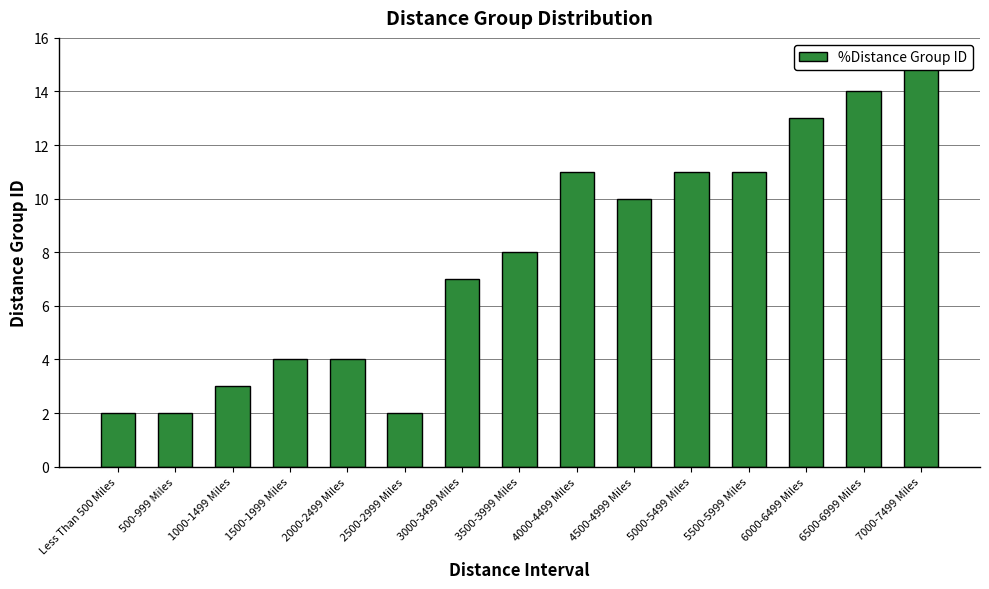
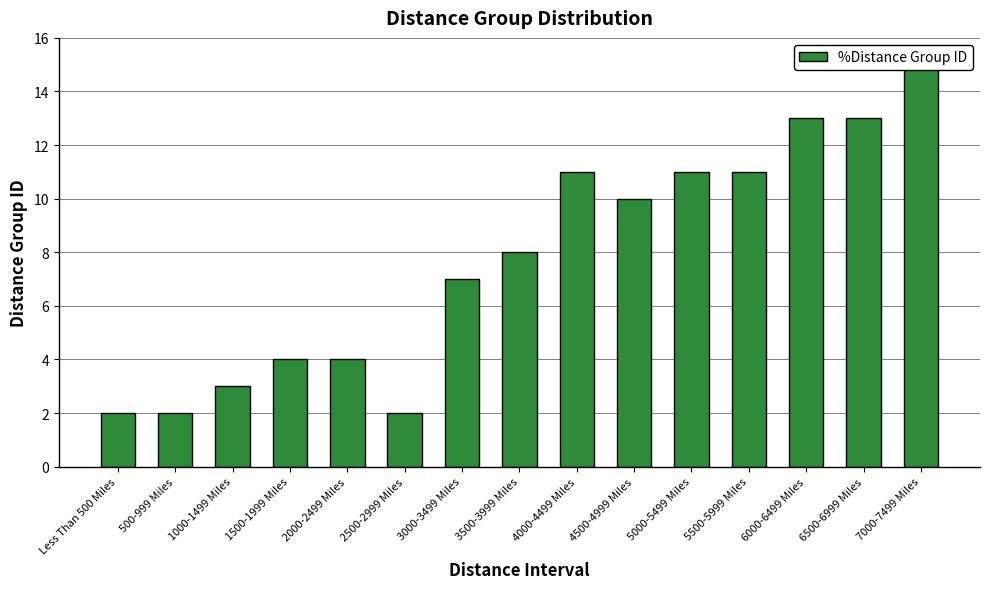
  {
    "Less Than 500 Miles": 2,
    "500-999 Miles": 2,
    "1000-1499 Miles": 3,
    "1500-1999 Miles": 4,
    "2000-2499 Miles": 4,
    "2500-2999 Miles": 2,
    "3000-3499 Miles": 7,
    "3500-3999 Miles": 8,
    "4000-4499 Miles": 11,
    "4500-4999 Miles": 10,
    "5000-5499 Miles": 11,
    "5500-5999 Miles": 11,
    "6000-6499 Miles": 13,
-   "6500-6999 Miles": 14
+   "6500-6999 Miles": 13
  }
